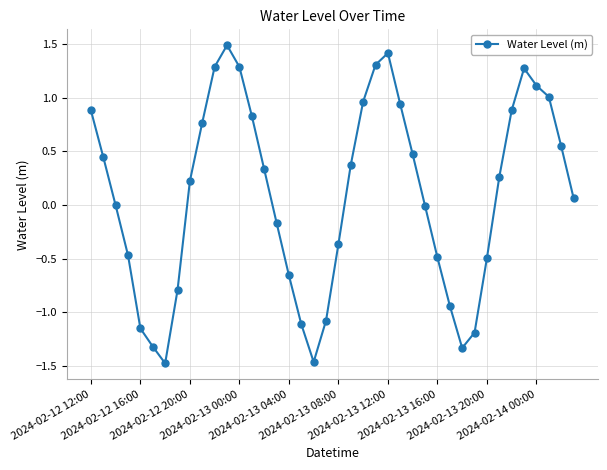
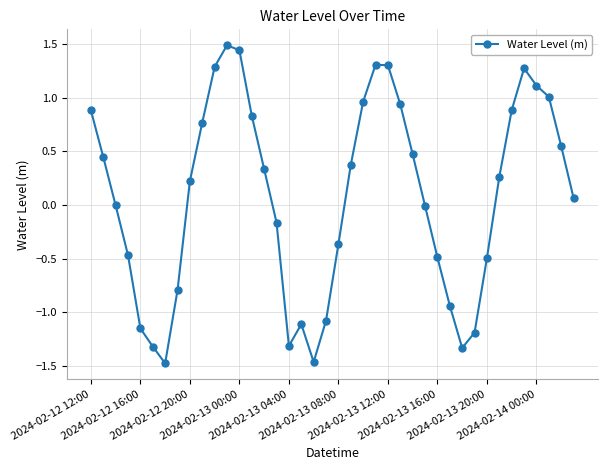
  {
    "2024-02-12 12:00": 0.88,
    "2024-02-12 16:00": -1.15,
    "2024-02-12 20:00": 0.22,
-   "2024-02-13 00:00": 1.29,
-   "2024-02-13 04:00": -0.65,
+   "2024-02-13 00:00": 1.44,
+   "2024-02-13 04:00": -1.31,
    "2024-02-13 08:00": -0.36,
-   "2024-02-13 12:00": 1.42,
+   "2024-02-13 12:00": 1.30,
    "2024-02-13 16:00": -0.49,
    "2024-02-13 20:00": -0.49,
    "2024-02-14 00:00": 1.11
  }
